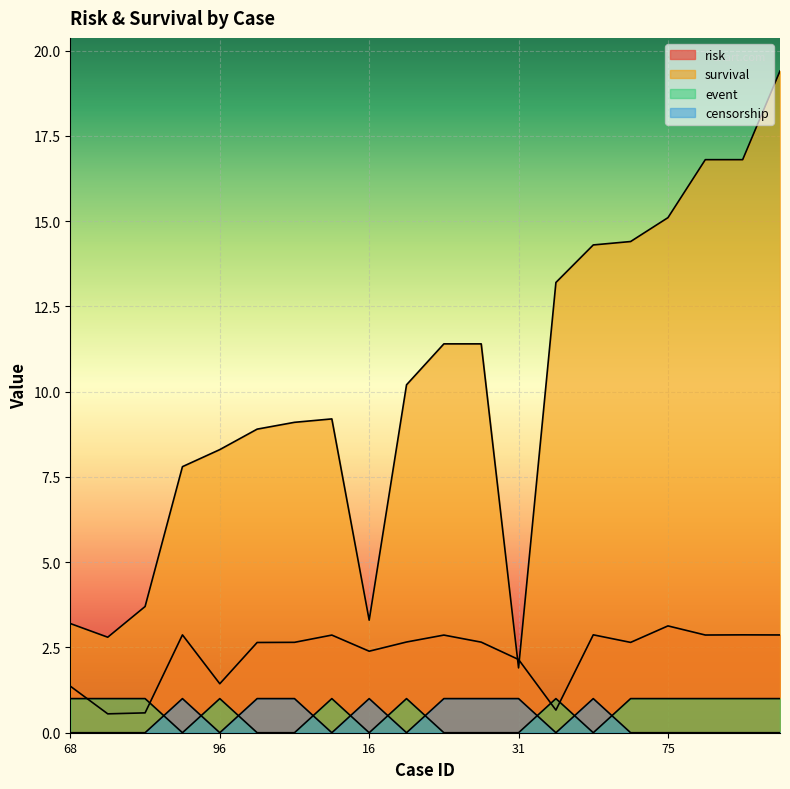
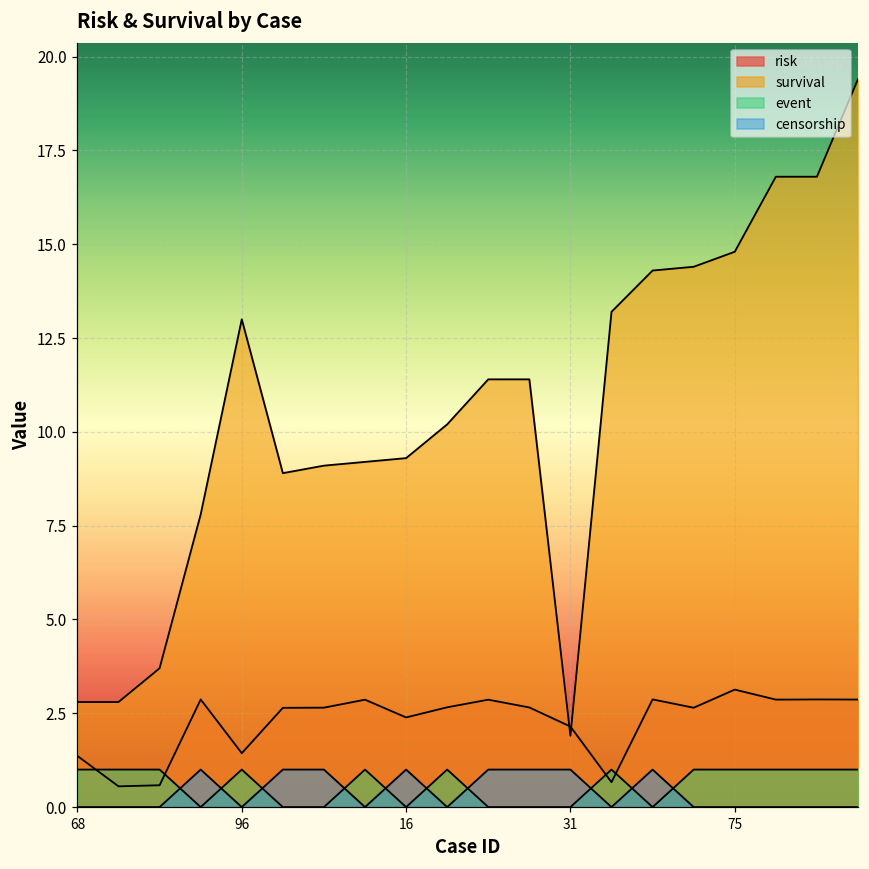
  {
    "risk": {
      "68": 1.4,
      "96": 1.4,
      "16": 2.4,
      "31": 2.1,
      "75": 3.1
    },
    "survival": {
-     "68": 3.2,
-     "96": 8.3,
-     "16": 3.3,
+     "68": 2.8,
+     "96": 13.0,
+     "16": 9.3,
      "31": 1.9,
-     "75": 15.1
+     "75": 14.8
    },
    "event": {
      "68": 1.0,
      "96": 1.0,
      "16": 0.0,
      "31": 0.0,
      "75": 1.0
    },
    "censorship": {
      "68": 0.0,
      "96": 0.0,
      "16": 1.0,
      "31": 1.0,
      "75": 0.0
    }
  }
